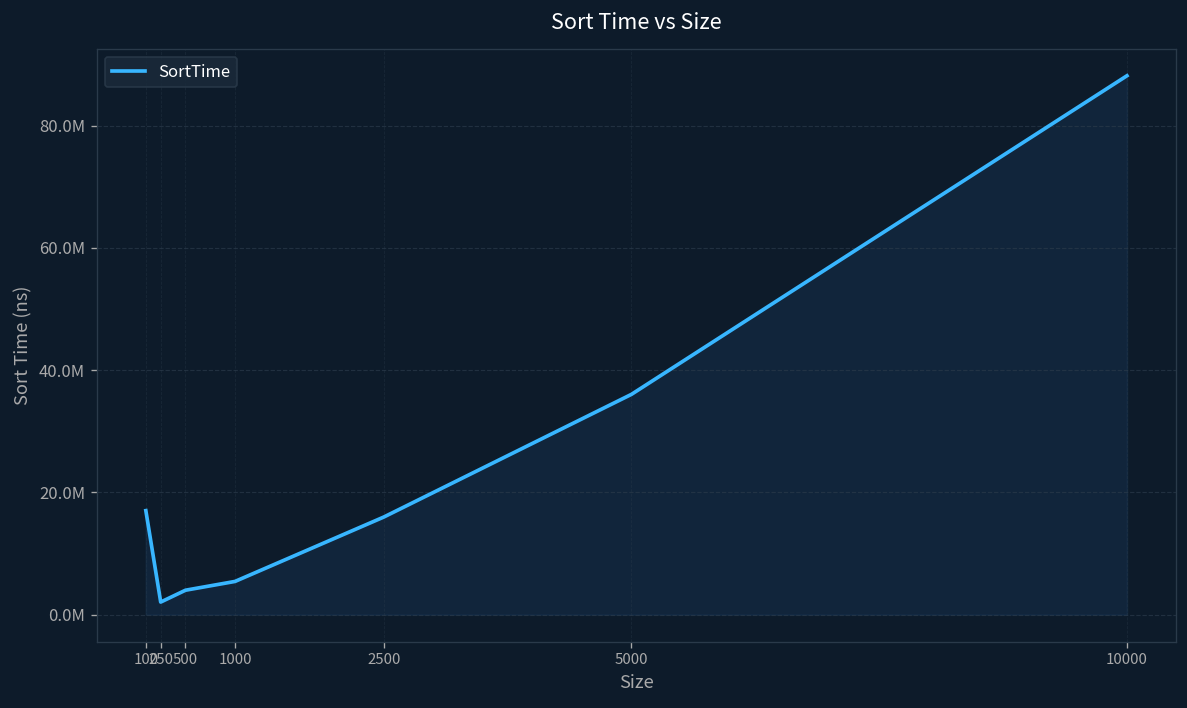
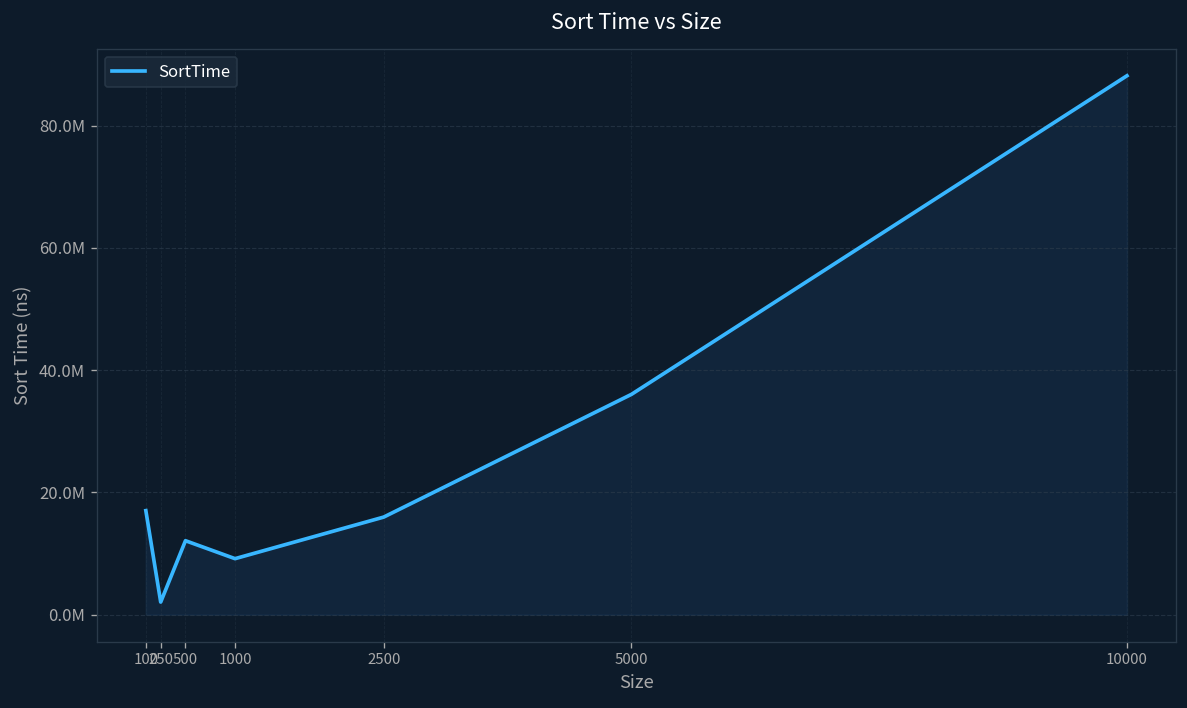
  {
-   "500": 4000000,
-   "1000": 5000000,
+   "500": 12000000,
+   "1000": 9000000,
    "2500": 16000000,
    "5000": 36000000,
    "10000": 88000000
  }
